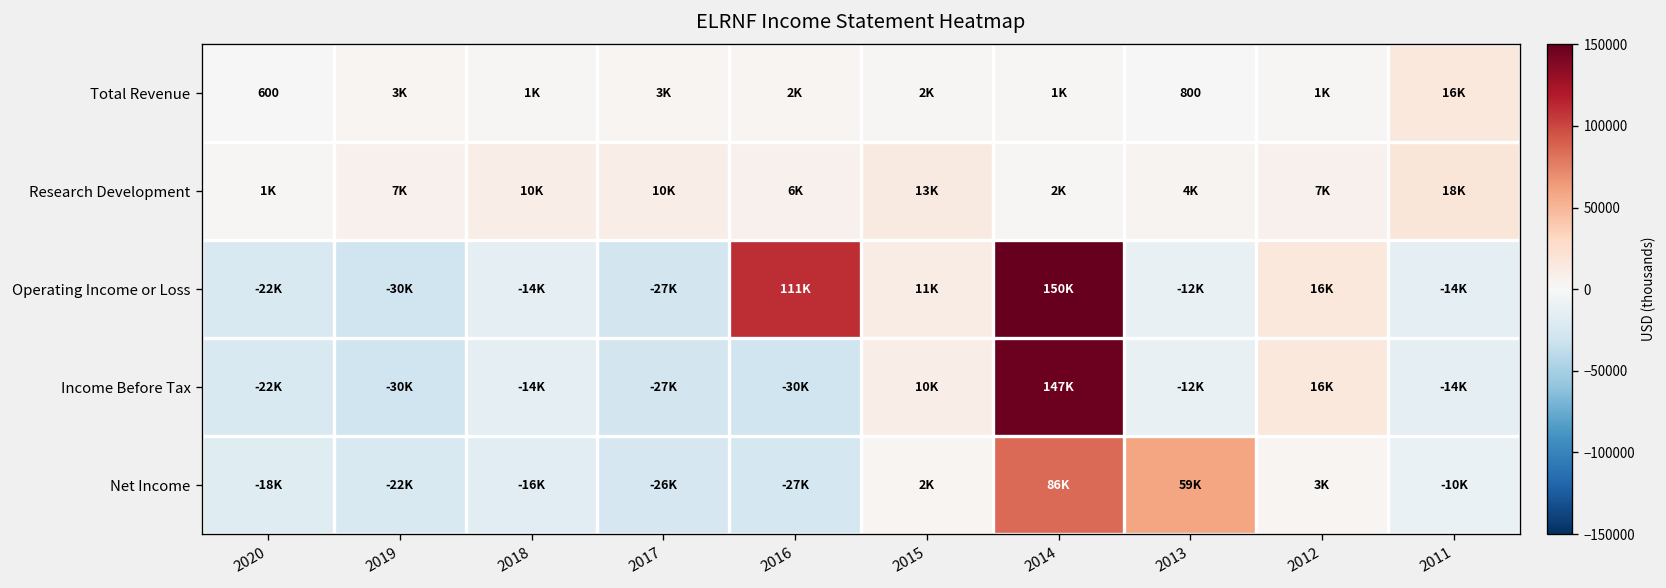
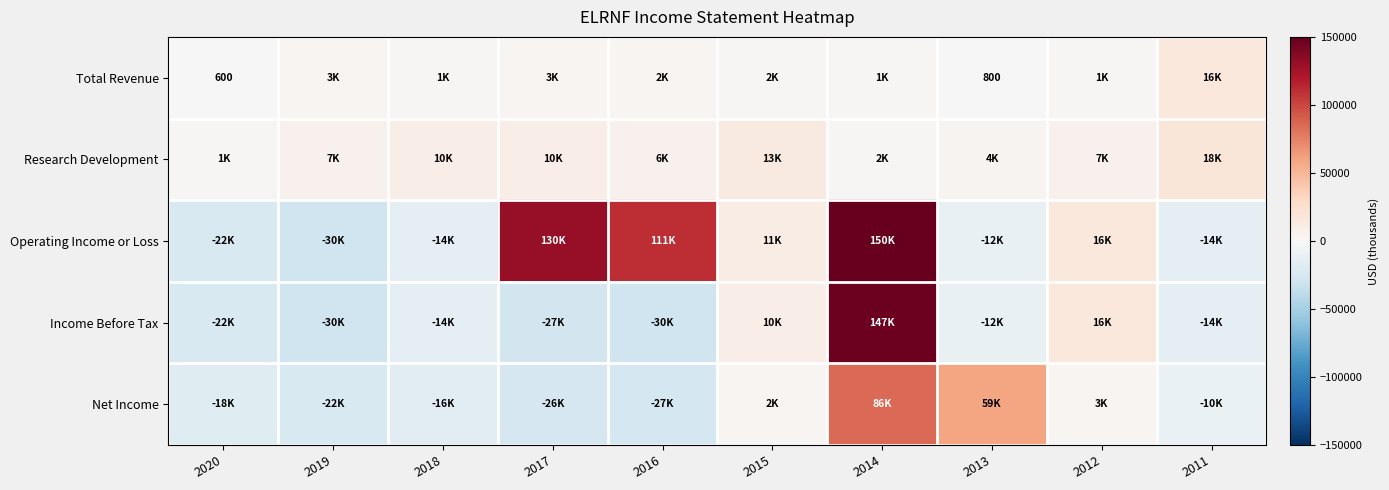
  {
    "Total Revenue": {
      "2020": "600",
      "2019": "3K",
      "2018": "1K",
      "2017": "3K",
      "2016": "2K",
      "2015": "2K",
      "2014": "1K",
      "2013": "800",
      "2012": "1K",
      "2011": "16K"
    },
    "Research Development": {
      "2020": "1K",
      "2019": "7K",
      "2018": "10K",
      "2017": "10K",
      "2016": "6K",
      "2015": "13K",
      "2014": "2K",
      "2013": "4K",
      "2012": "7K",
      "2011": "18K"
    },
    "Operating Income or Loss": {
      "2020": "-22K",
      "2019": "-30K",
      "2018": "-14K",
-     "2017": "-27K",
+     "2017": "130K",
      "2016": "111K",
      "2015": "11K",
      "2014": "150K",
      "2013": "-12K",
      "2012": "16K",
      "2011": "-14K"
    },
    "Income Before Tax": {
      "2020": "-22K",
      "2019": "-30K",
      "2018": "-14K",
      "2017": "-27K",
      "2016": "-30K",
      "2015": "10K",
      "2014": "147K",
      "2013": "-12K",
      "2012": "16K",
      "2011": "-14K"
    },
    "Net Income": {
      "2020": "-18K",
      "2019": "-22K",
      "2018": "-16K",
      "2017": "-26K",
      "2016": "-27K",
      "2015": "2K",
      "2014": "86K",
      "2013": "59K",
      "2012": "3K",
      "2011": "-10K"
    }
  }
